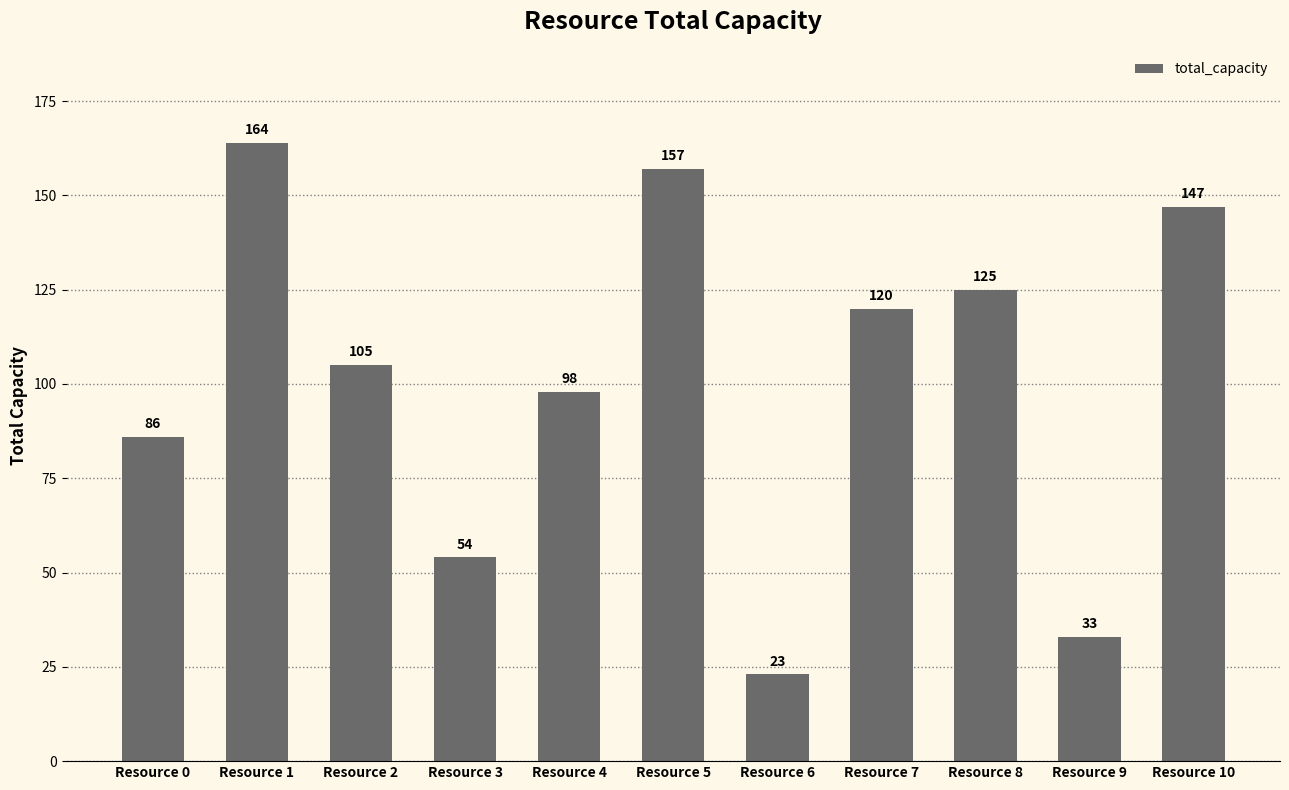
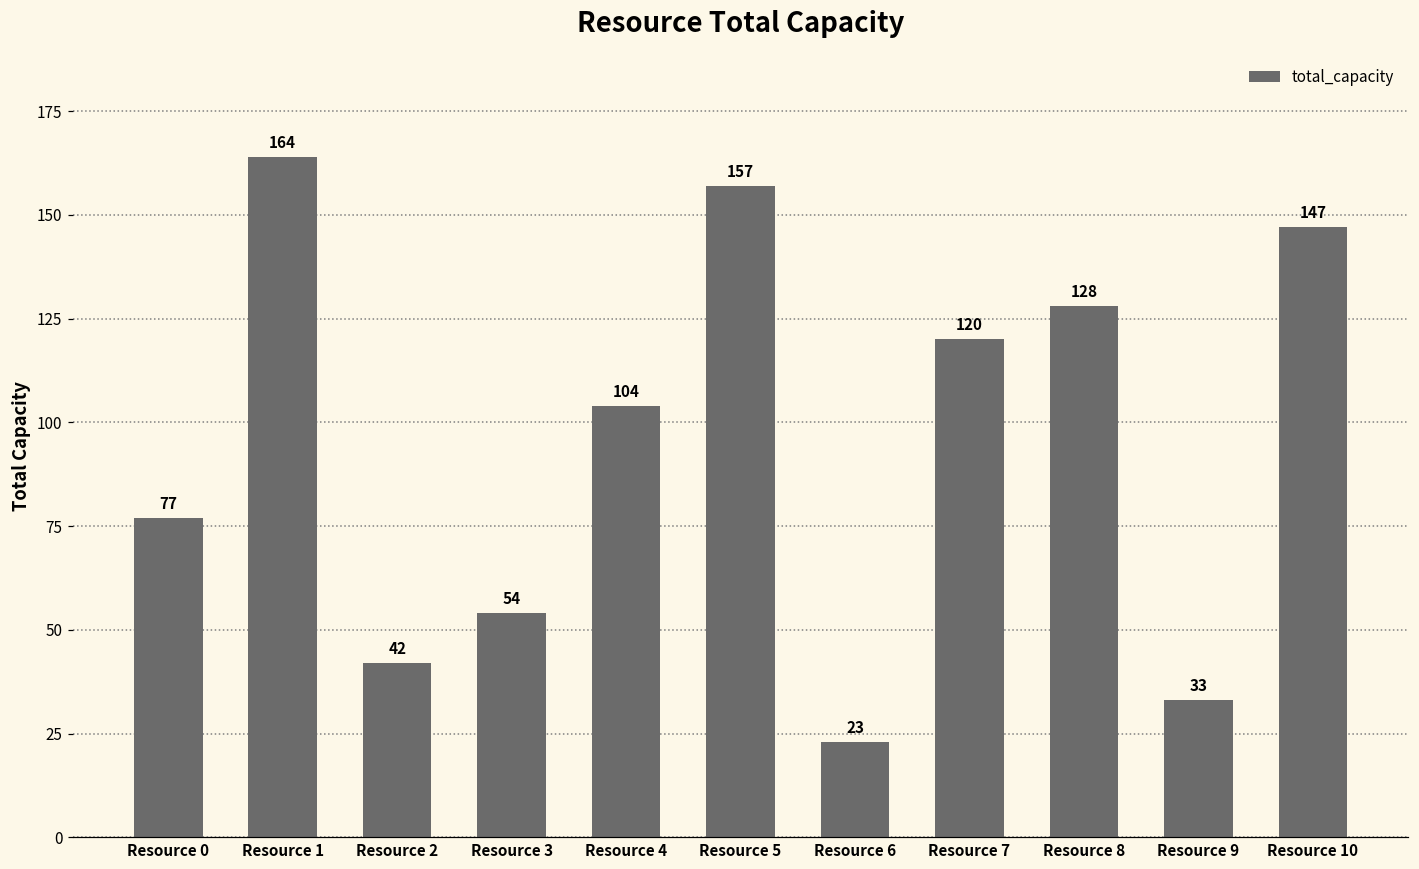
  {
-   "Resource 0": 86,
+   "Resource 0": 77,
    "Resource 1": 164,
-   "Resource 2": 105,
+   "Resource 2": 42,
    "Resource 3": 54,
-   "Resource 4": 98,
+   "Resource 4": 104,
    "Resource 5": 157,
    "Resource 6": 23,
    "Resource 7": 120,
-   "Resource 8": 125,
+   "Resource 8": 128,
    "Resource 9": 33,
    "Resource 10": 147
  }
